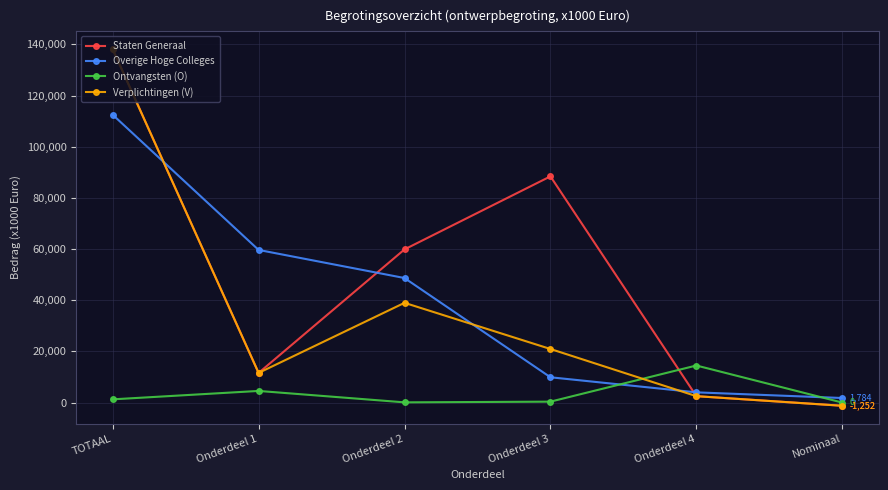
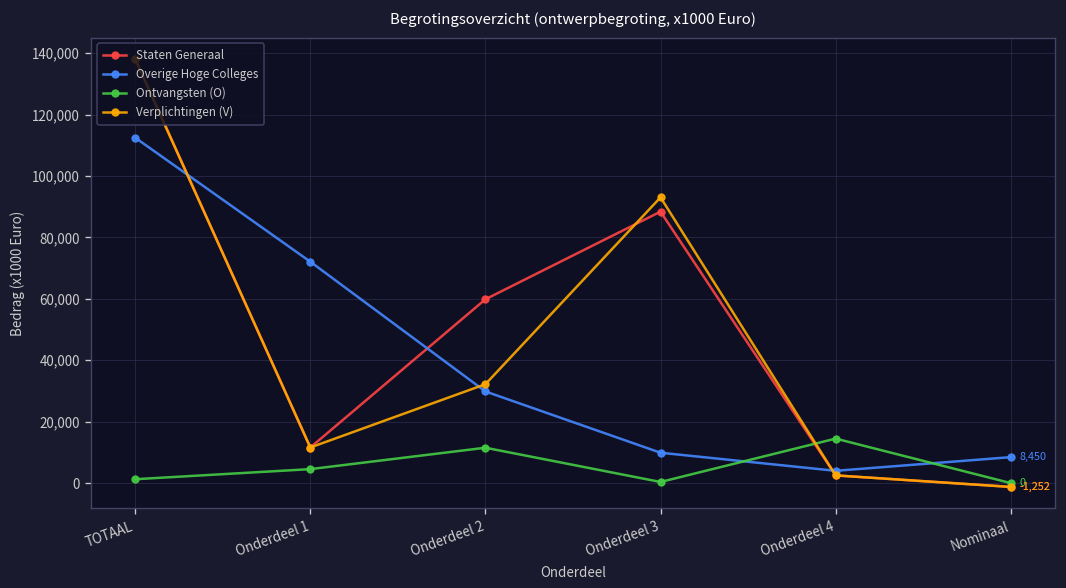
  {
    "Staten Generaal": {
      "Onderdeel 2": "60,000",
      "Onderdeel 3": "88,000"
    },
    "Overige Hoge Colleges": {
-     "Onderdeel 1": "60,000",
-     "Onderdeel 2": "49,000",
-     "Nominaal": "1,784"
+     "Onderdeel 1": "72,000",
+     "Onderdeel 2": "30,000",
+     "Nominaal": "8,450"
    },
    "Ontvangsten (O)": {
      "TOTAAL": "1,000",
      "Onderdeel 1": "5,000",
-     "Onderdeel 2": "0",
+     "Onderdeel 2": "12,000",
      "Onderdeel 3": "0",
      "Onderdeel 4": "14,000"
    },
    "Verplichtingen (V)": {
-     "Onderdeel 2": "39,000",
-     "Onderdeel 3": "21,000"
+     "Onderdeel 2": "32,000",
+     "Onderdeel 3": "93,000"
    }
  }
